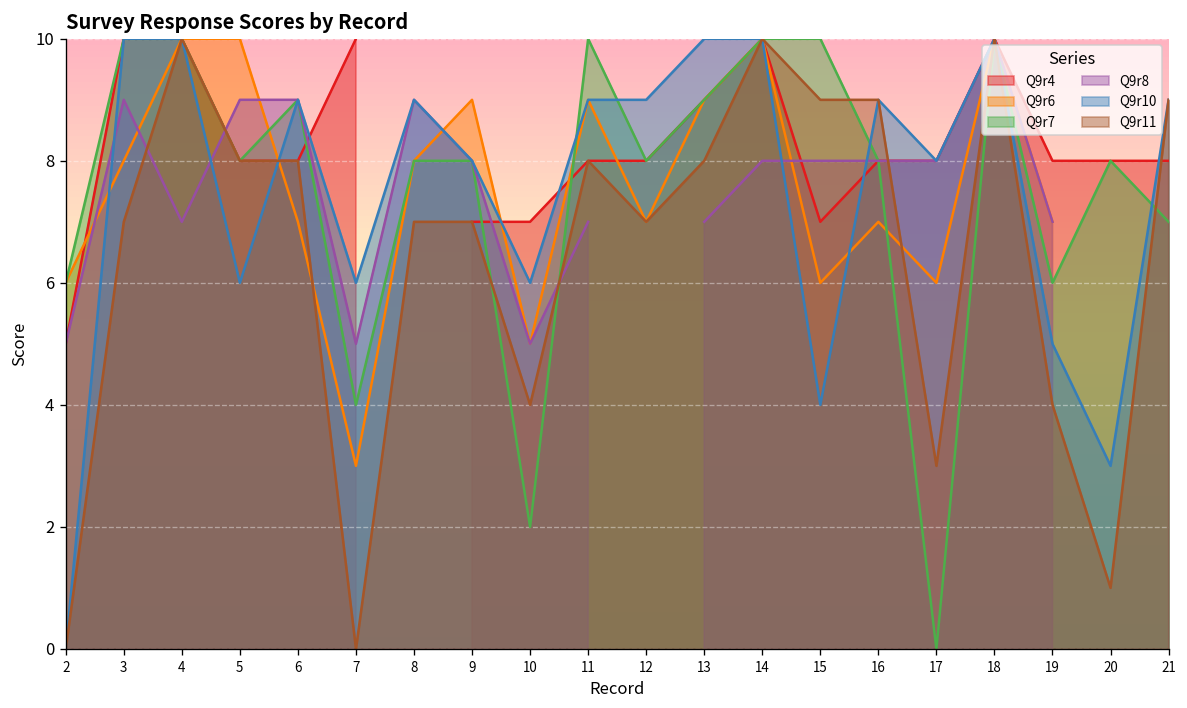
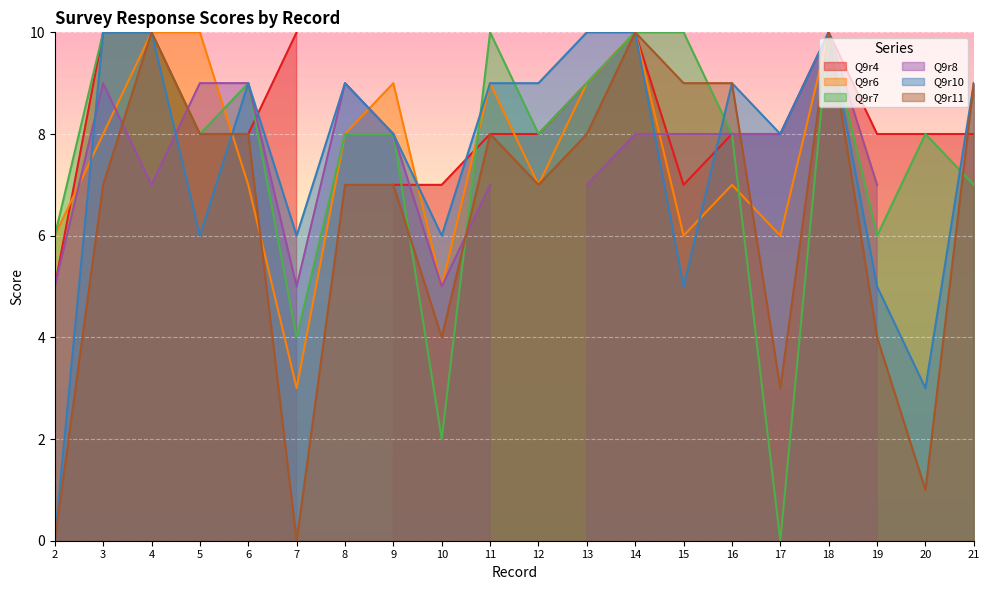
  {
    "Q9r7": {
      "7": 4,
      "10": 2,
      "11": 10,
      "15": 10,
      "17": 0,
      "19": 6,
      "21": 7
    },
    "Q9r10": {
      "5": 6,
      "7": 6,
      "10": 6,
      "12": 9,
      "13": 10,
-     "15": 4,
+     "15": 5,
      "19": 5,
      "20": 3
    },
    "Q9r11": {
      "3": 7,
      "7": 0,
      "8": 7,
      "10": 4,
      "13": 8,
      "15": 9,
      "17": 3,
      "19": 4,
      "20": 1
    }
  }
